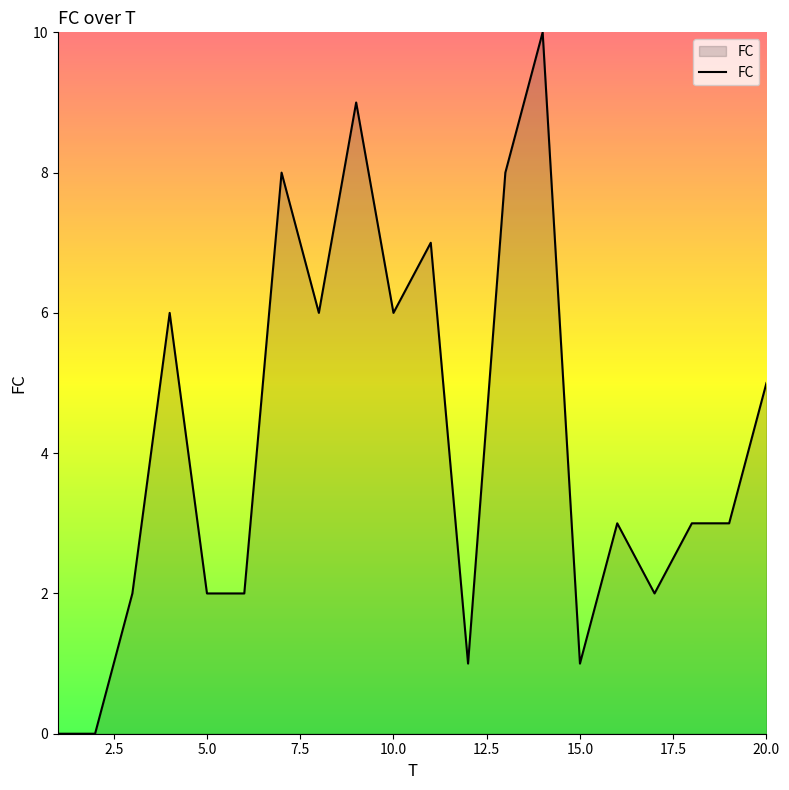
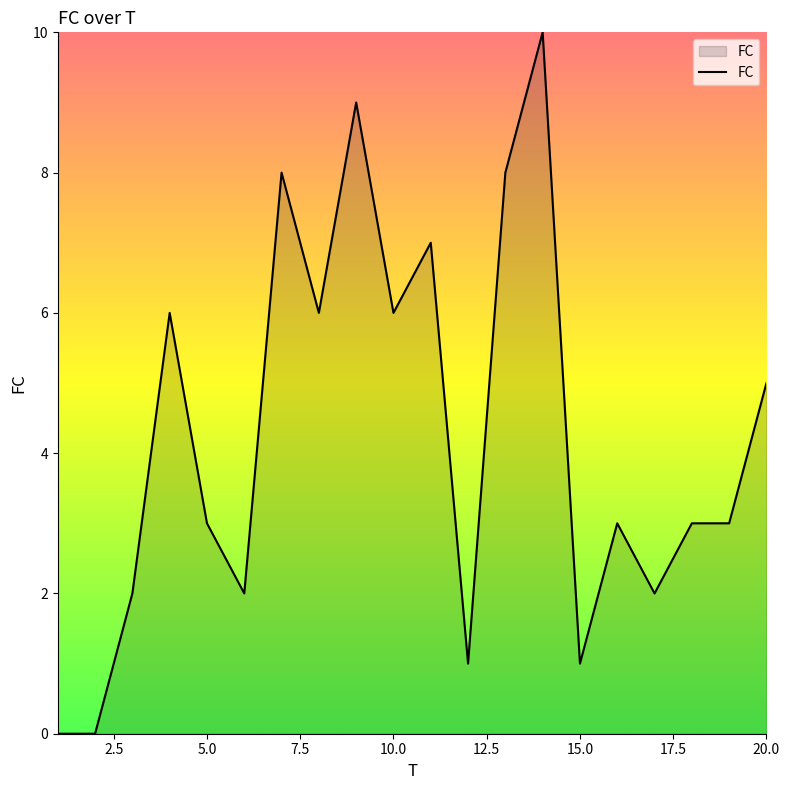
  {
-   "5.0": 2,
+   "5.0": 3,
    "10.0": 6,
    "15.0": 1,
    "20.0": 5
  }
